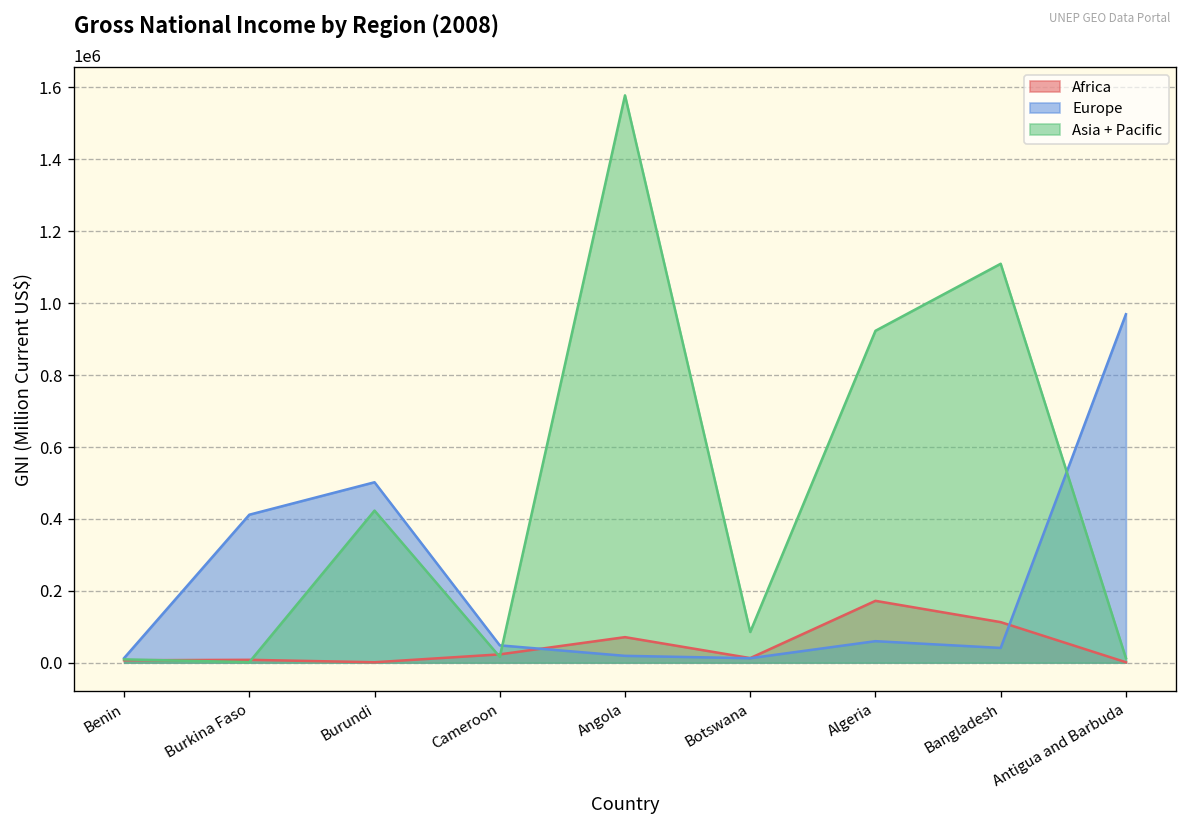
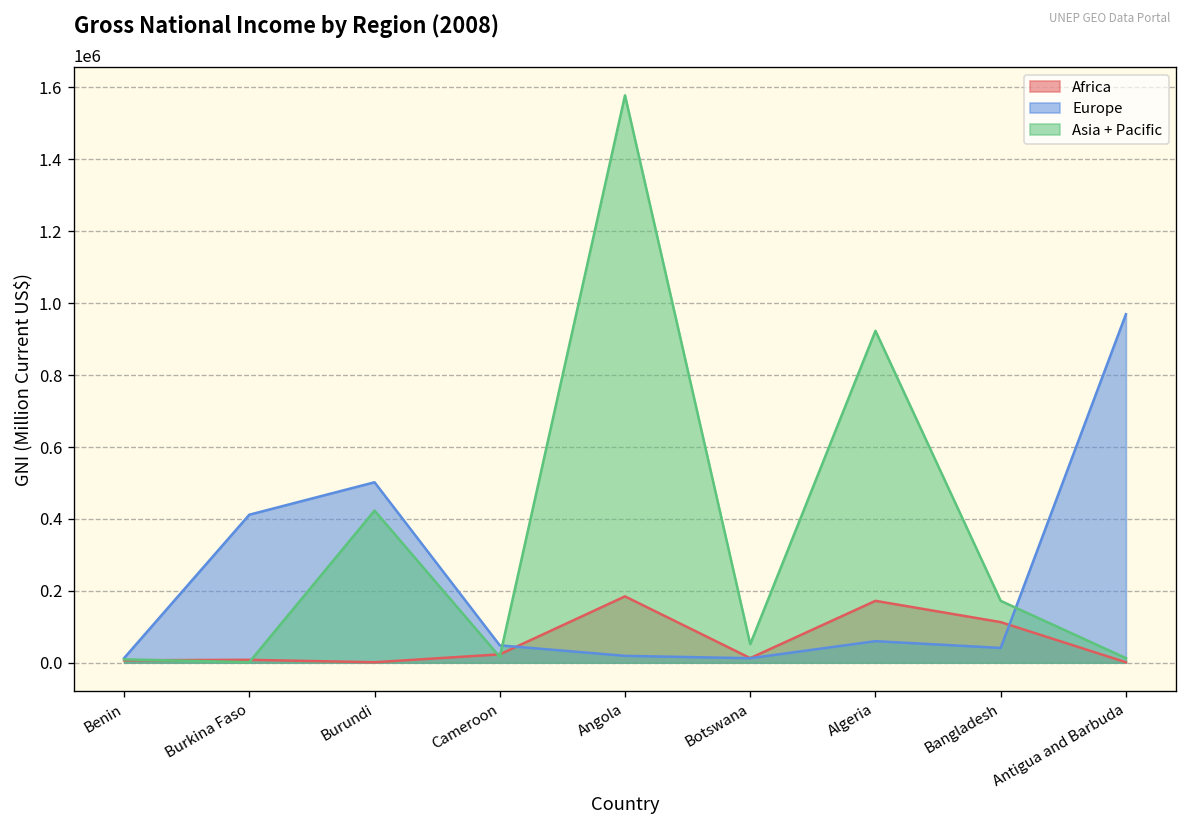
  {
    "Africa": {
      "Burundi": 0,
-     "Angola": 70000,
+     "Angola": 180000,
      "Algeria": 170000,
      "Bangladesh": 110000,
      "Antigua and Barbuda": 0
    },
    "Europe": {
      "Burkina Faso": 410000,
      "Burundi": 500000,
      "Cameroon": 50000,
      "Angola": 20000,
      "Algeria": 60000,
      "Bangladesh": 40000,
      "Antigua and Barbuda": 970000
    },
    "Asia + Pacific": {
      "Burundi": 420000,
      "Angola": 1580000,
-     "Botswana": 90000,
+     "Botswana": 50000,
      "Algeria": 920000,
-     "Bangladesh": 1110000,
+     "Bangladesh": 170000,
      "Antigua and Barbuda": 10000
    }
  }
